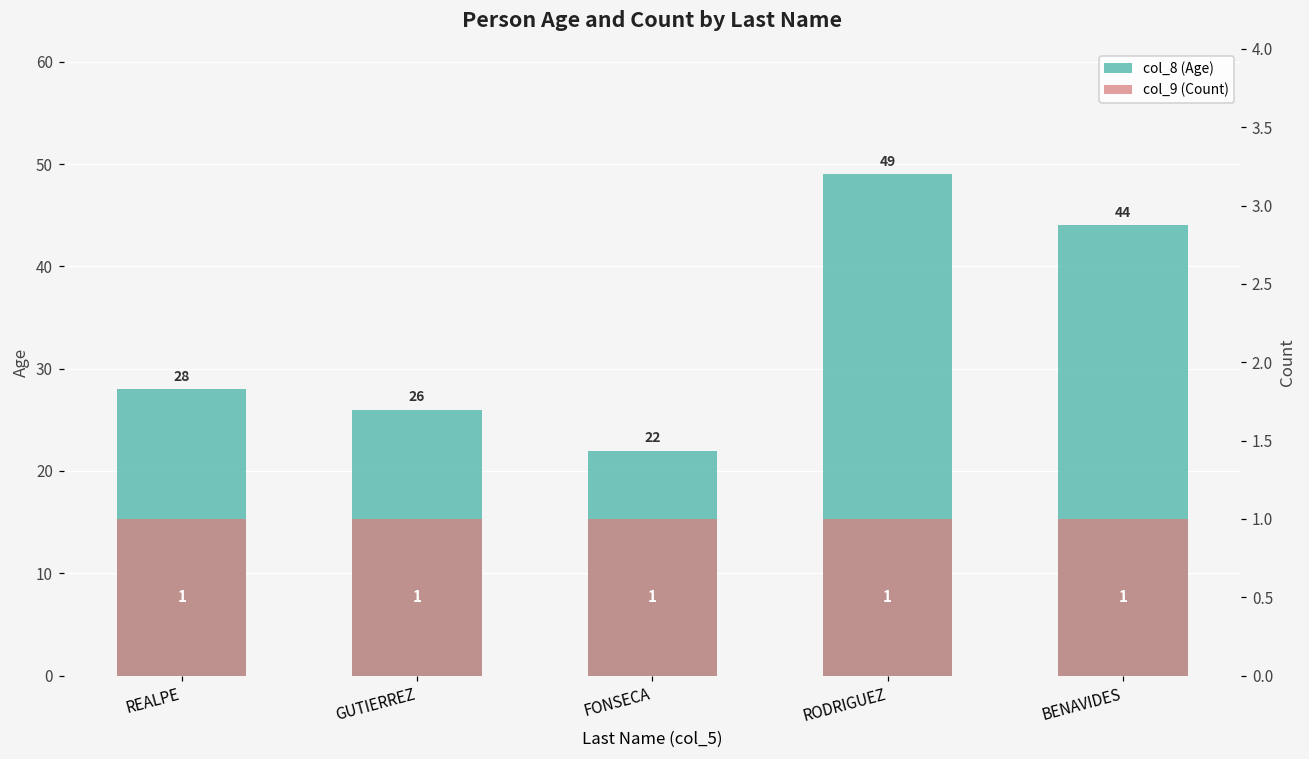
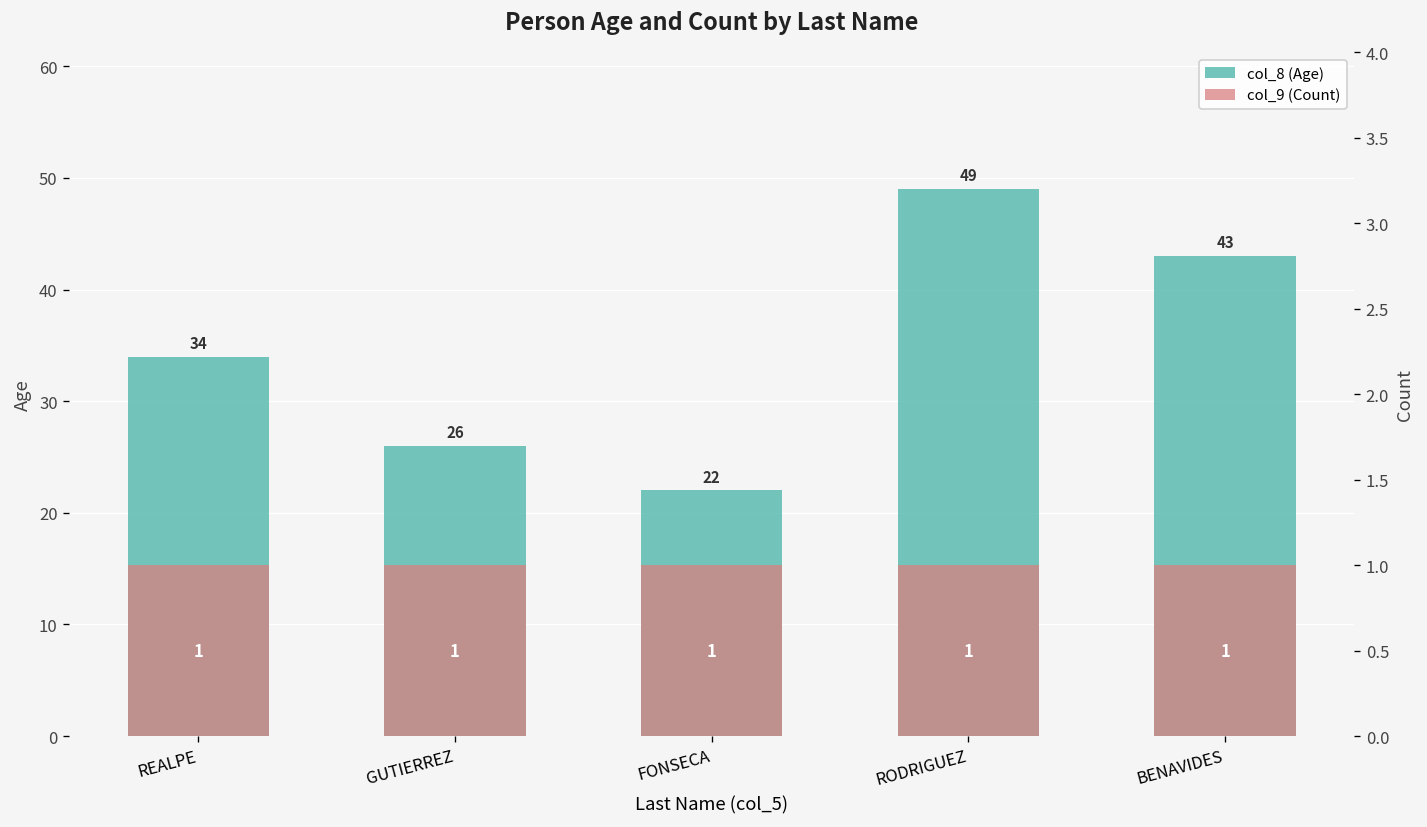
  {
    "col_8 (Age)": {
-     "REALPE": 28,
+     "REALPE": 34,
      "GUTIERREZ": 26,
      "FONSECA": 22,
      "RODRIGUEZ": 49,
-     "BENAVIDES": 44
+     "BENAVIDES": 43
    },
    "col_9 (Count)": {
      "REALPE": 1,
      "GUTIERREZ": 1,
      "FONSECA": 1,
      "RODRIGUEZ": 1,
      "BENAVIDES": 1
    }
  }
